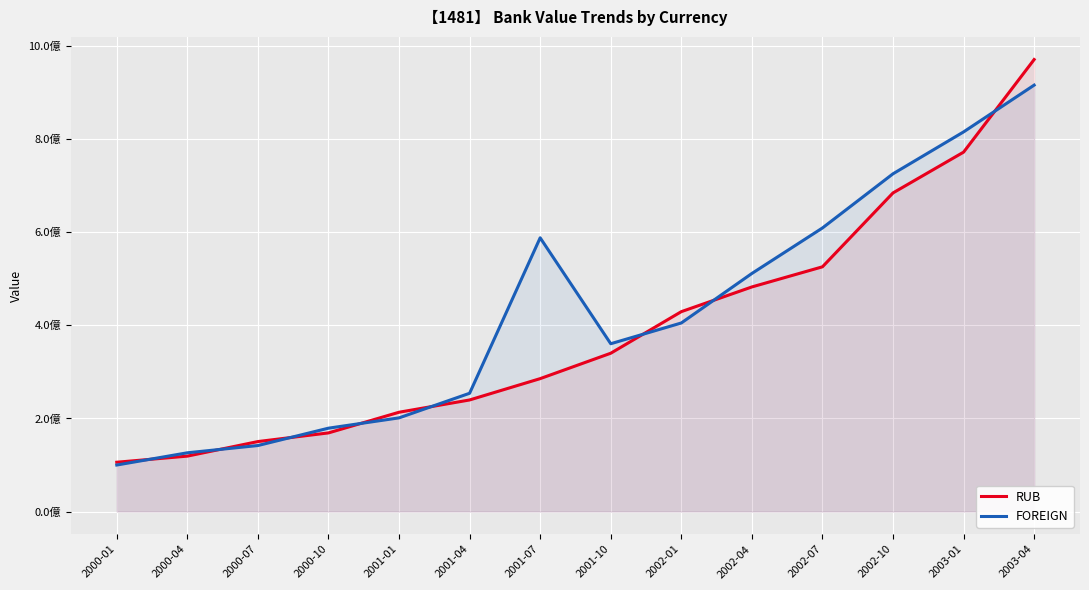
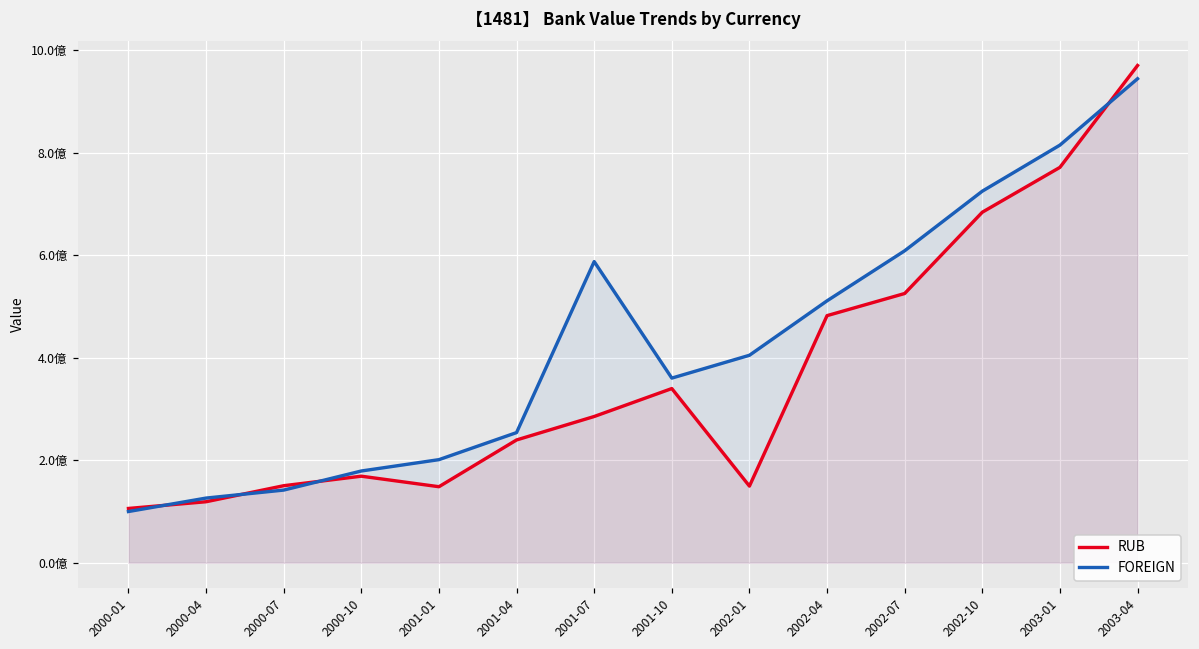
  {
    "RUB": {
      "2000-01": "1.1億",
      "2000-04": "1.2億",
      "2000-07": "1.5億",
      "2000-10": "1.7億",
-     "2001-01": "2.1億",
+     "2001-01": "1.5億",
      "2001-04": "2.4億",
      "2001-07": "2.9億",
      "2001-10": "3.4億",
-     "2002-01": "4.3億",
+     "2002-01": "1.5億",
      "2002-04": "4.8億",
      "2002-07": "5.3億",
      "2002-10": "6.8億",
      "2003-01": "7.7億",
      "2003-04": "9.7億"
    },
    "FOREIGN": {
      "2000-01": "1.0億",
      "2000-04": "1.3億",
      "2000-07": "1.4億",
      "2000-10": "1.8億",
      "2001-01": "2.0億",
      "2001-04": "2.5億",
      "2001-07": "5.9億",
      "2001-10": "3.6億",
      "2002-01": "4.0億",
      "2002-04": "5.1億",
      "2002-07": "6.1億",
      "2002-10": "7.3億",
      "2003-01": "8.2億",
-     "2003-04": "9.2億"
+     "2003-04": "9.4億"
    }
  }
